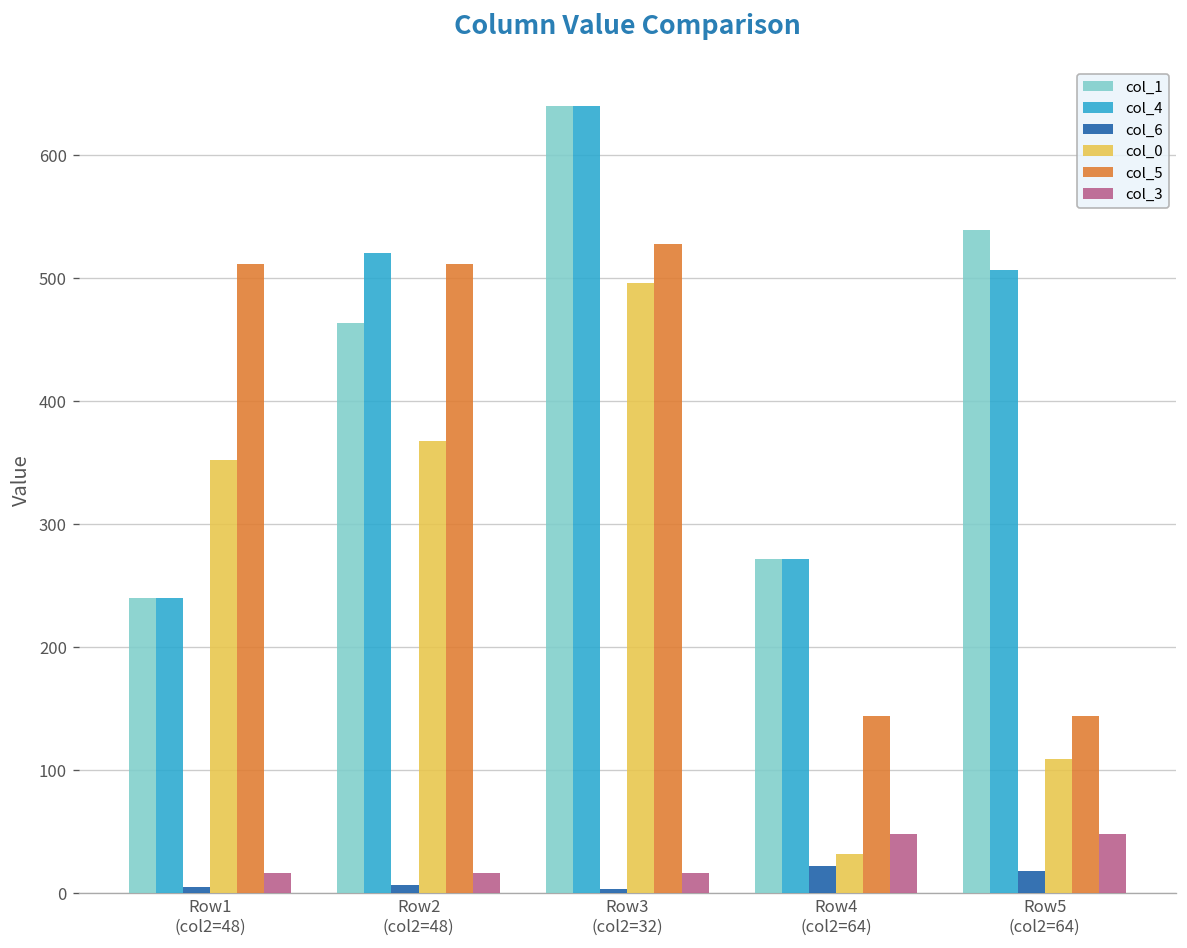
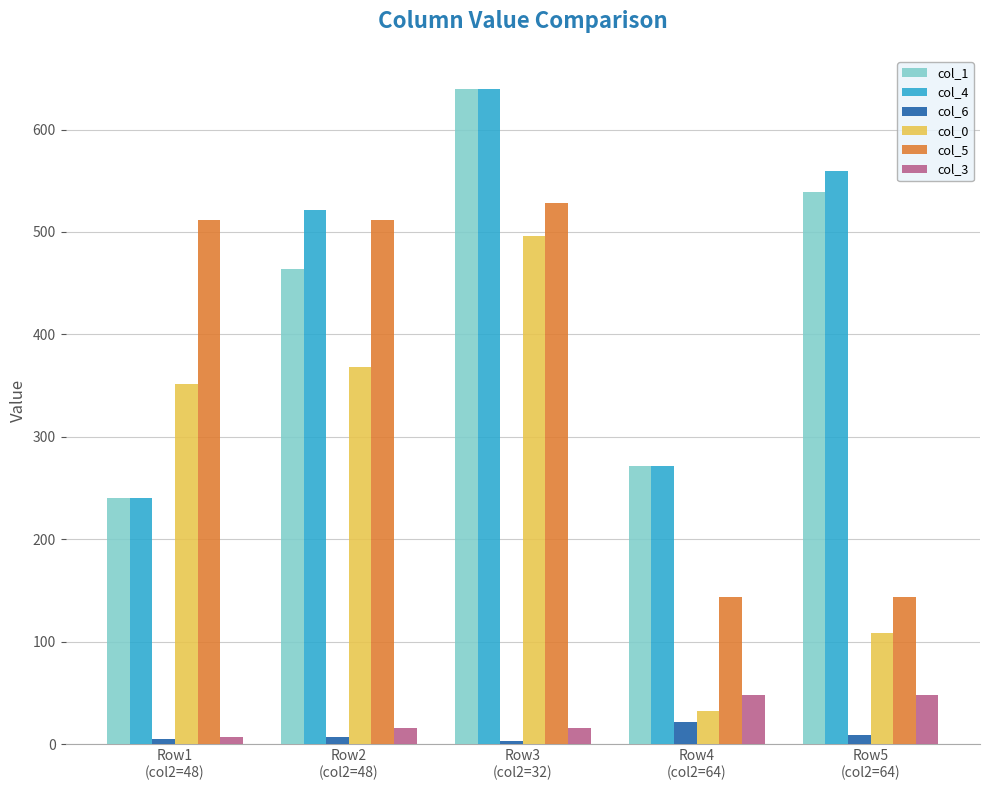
  {
    "col_1": {
      "Row1 (col2=48)": 240,
      "Row2 (col2=48)": 464,
      "Row3 (col2=32)": 640,
      "Row4 (col2=64)": 272,
      "Row5 (col2=64)": 539
    },
    "col_4": {
      "Row1 (col2=48)": 240,
      "Row2 (col2=48)": 521,
      "Row3 (col2=32)": 640,
      "Row4 (col2=64)": 272,
-     "Row5 (col2=64)": 507
+     "Row5 (col2=64)": 560
    },
    "col_6": {
      "Row1 (col2=48)": 5,
      "Row2 (col2=48)": 7,
      "Row3 (col2=32)": 3,
      "Row4 (col2=64)": 22,
-     "Row5 (col2=64)": 18
+     "Row5 (col2=64)": 9
    },
    "col_0": {
      "Row1 (col2=48)": 352,
      "Row2 (col2=48)": 368,
      "Row3 (col2=32)": 496,
      "Row4 (col2=64)": 32,
      "Row5 (col2=64)": 109
    },
    "col_5": {
      "Row1 (col2=48)": 512,
      "Row2 (col2=48)": 512,
      "Row3 (col2=32)": 528,
      "Row4 (col2=64)": 144,
      "Row5 (col2=64)": 144
    },
    "col_3": {
-     "Row1 (col2=48)": 16,
+     "Row1 (col2=48)": 7,
      "Row2 (col2=48)": 16,
      "Row3 (col2=32)": 16,
      "Row4 (col2=64)": 48,
      "Row5 (col2=64)": 48
    }
  }
